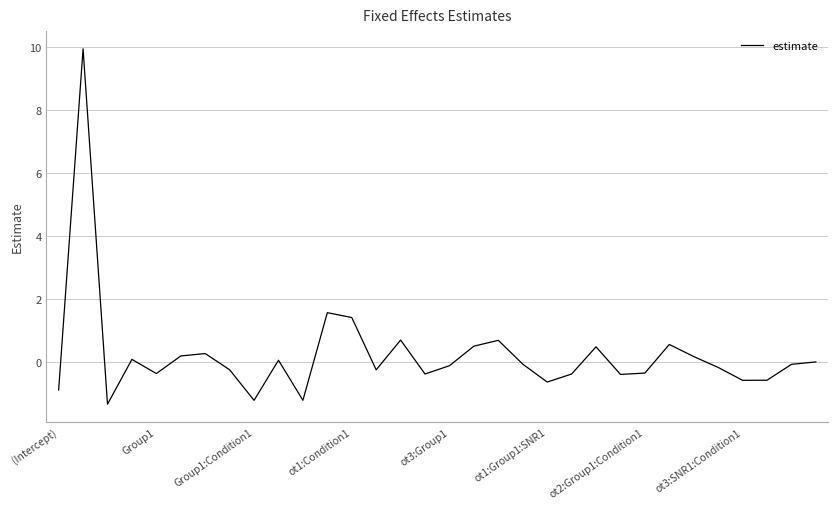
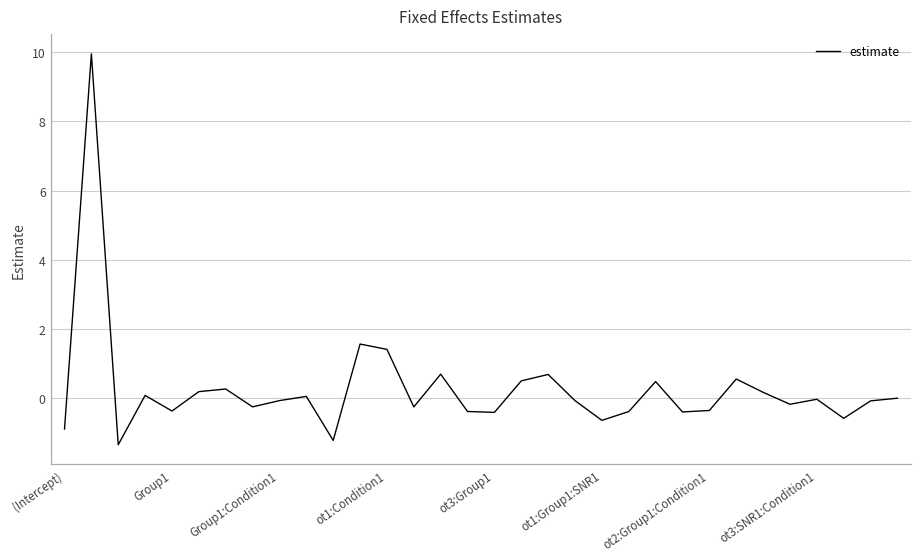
  {
    "(Intercept)": -0.9,
    "Group1": -0.4,
-   "Group1:Condition1": -1.2,
+   "Group1:Condition1": -0.1,
    "ot1:Condition1": 1.4,
-   "ot3:Group1": -0.1,
+   "ot3:Group1": -0.4,
    "ot1:Group1:SNR1": -0.6,
    "ot2:Group1:Condition1": -0.4,
-   "ot3:SNR1:Condition1": -0.6
+   "ot3:SNR1:Condition1": 0.0
  }
